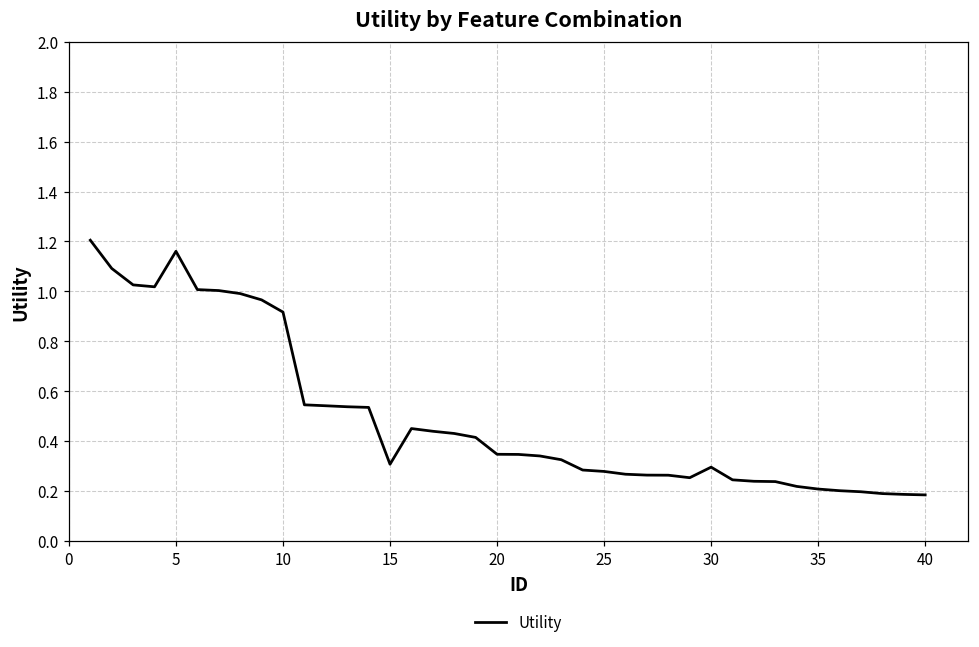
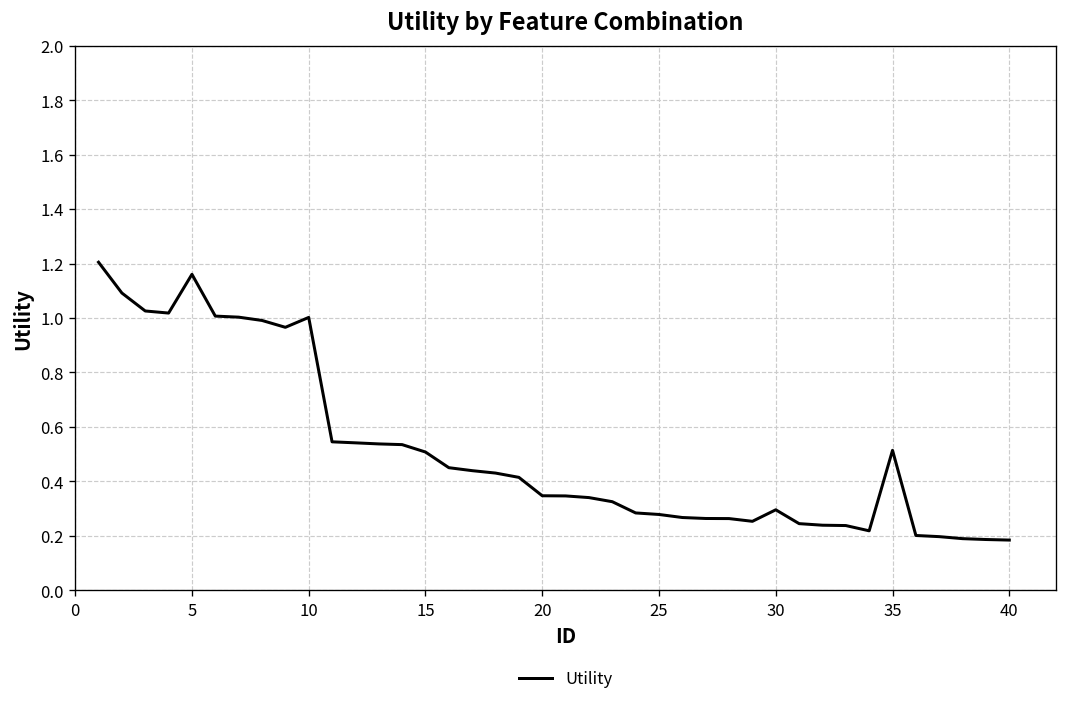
  {
    "5": 1.16,
-   "10": 0.92,
-   "15": 0.31,
+   "10": 1.00,
+   "15": 0.51,
    "20": 0.35,
    "25": 0.28,
    "30": 0.30,
-   "35": 0.21,
+   "35": 0.51,
    "40": 0.18
  }
